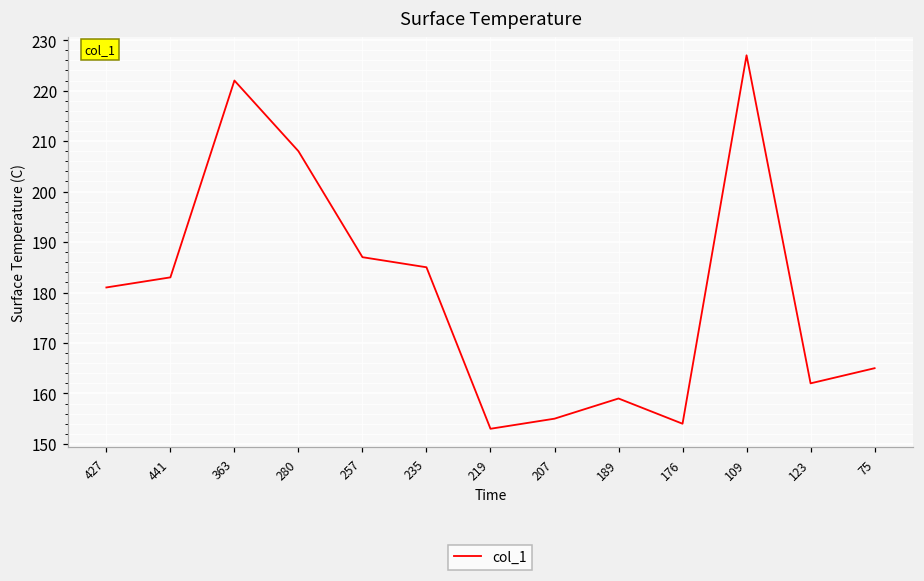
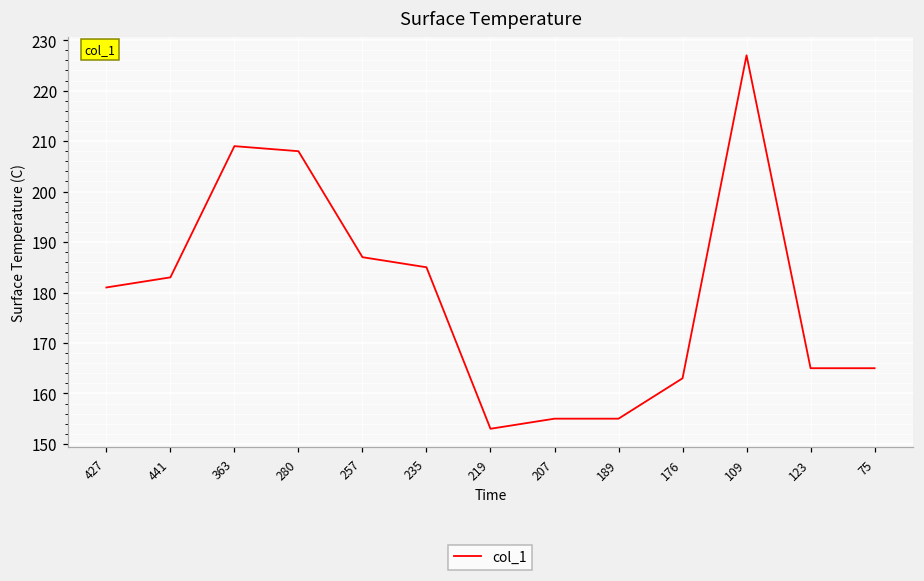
  {
    "427": 181,
    "441": 183,
-   "363": 222,
+   "363": 209,
    "280": 208,
    "257": 187,
    "235": 185,
    "219": 153,
    "207": 155,
-   "189": 159,
-   "176": 154,
+   "189": 155,
+   "176": 163,
    "109": 227,
-   "123": 162,
+   "123": 165,
    "75": 165
  }
